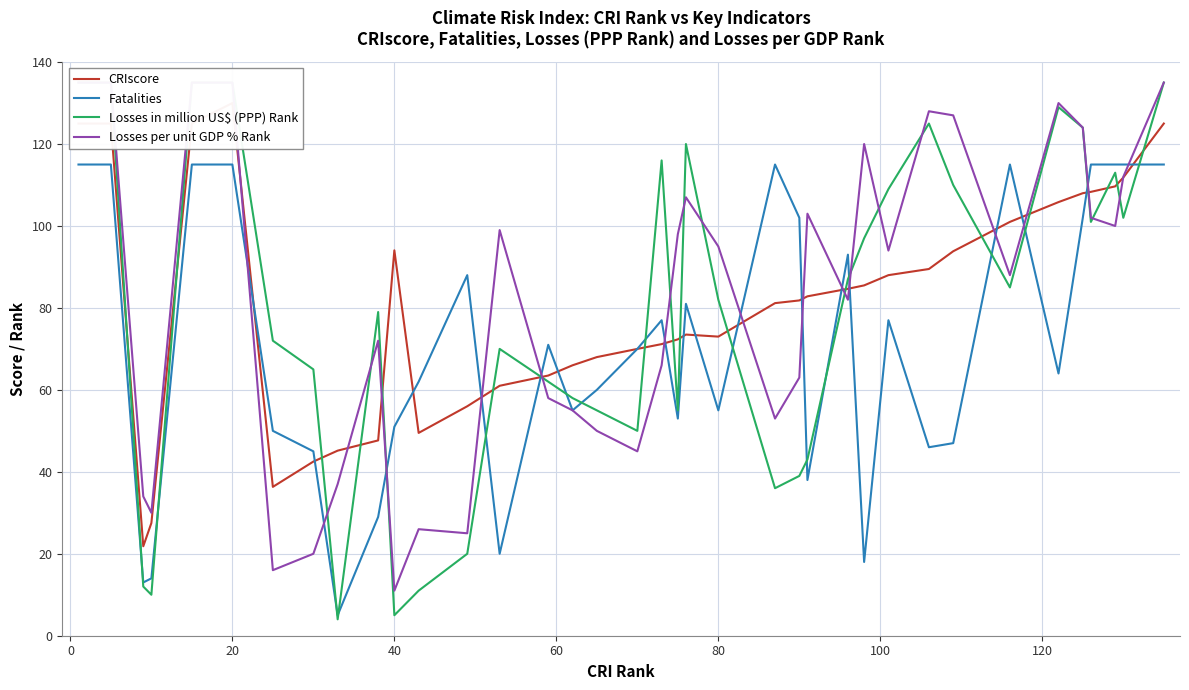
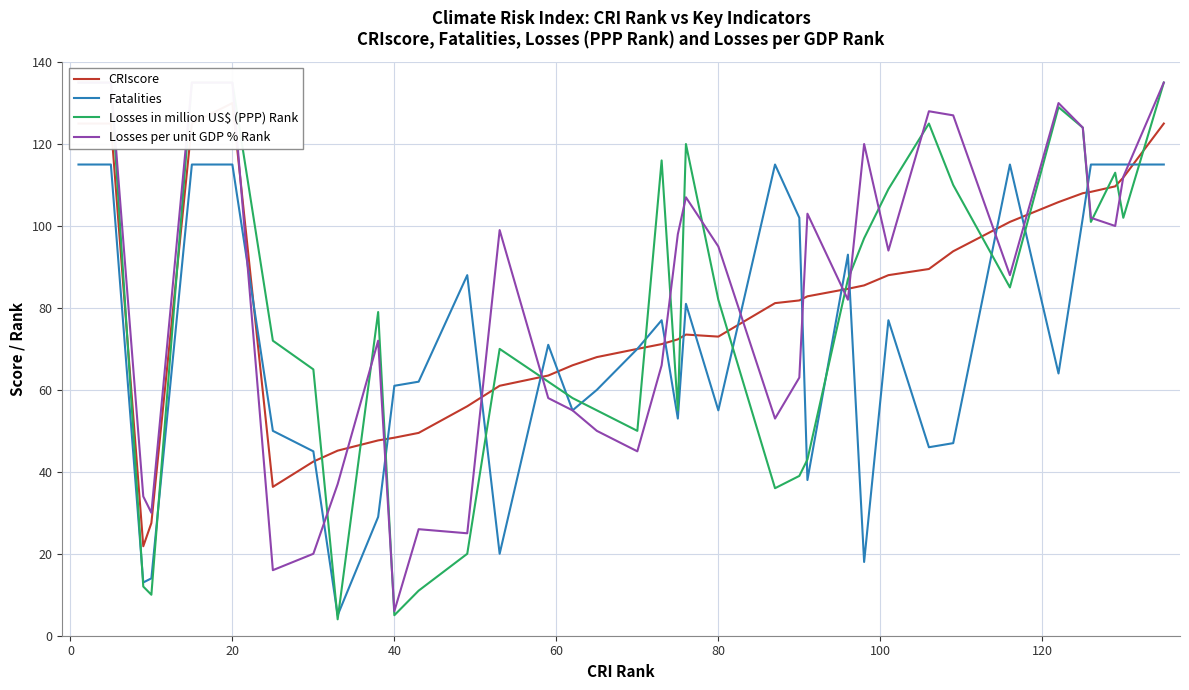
  {
    "CRIscore": {
-     "40": 94,
+     "40": 48,
      "80": 73
    },
    "Fatalities": {
      "20": 115,
-     "40": 51,
+     "40": 61,
      "80": 55
    },
    "Losses in million US$ (PPP) Rank": {
      "40": 5,
      "80": 82
    },
    "Losses per unit GDP % Rank": {
-     "40": 11,
+     "40": 6,
      "80": 95
    }
  }
